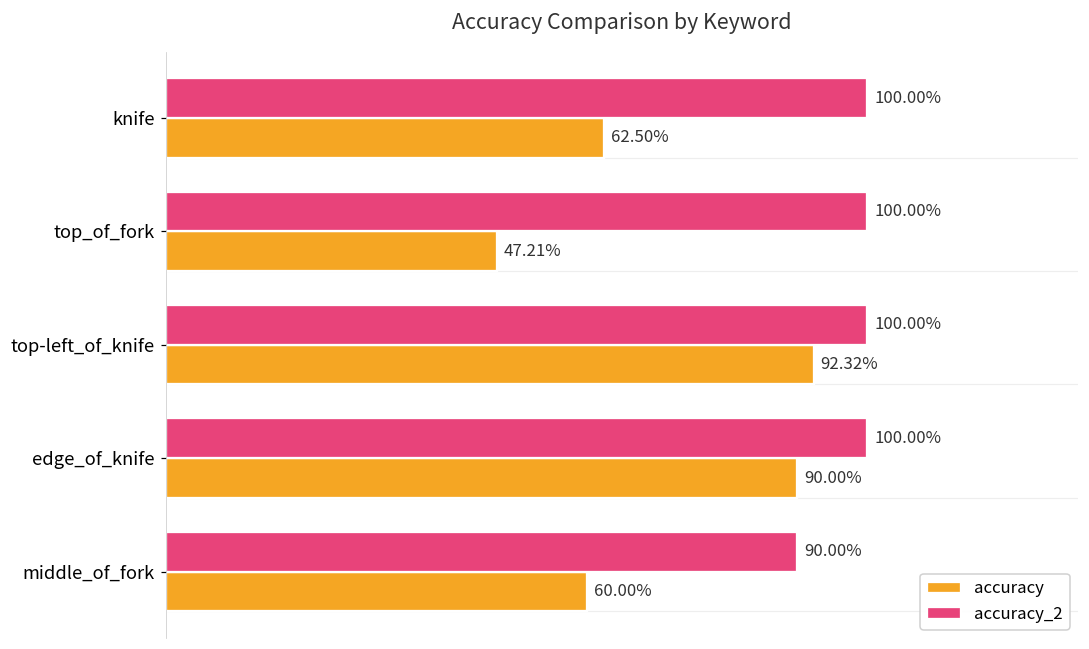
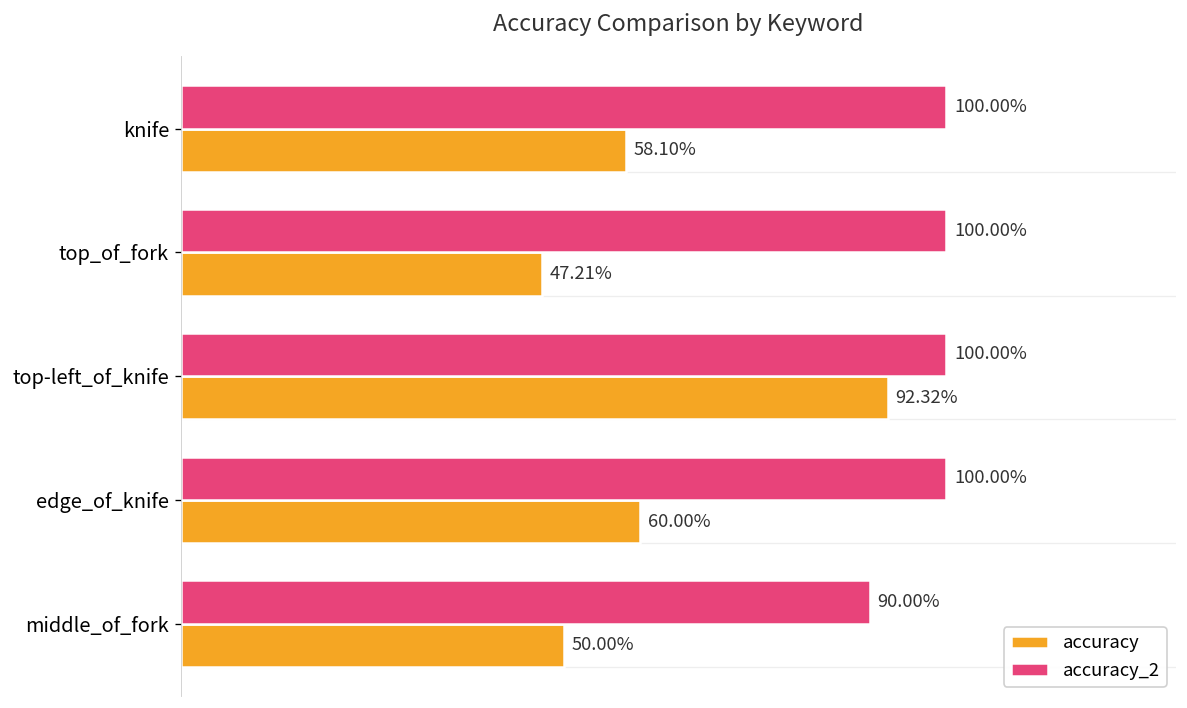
  {
    "accuracy": {
-     "knife": "62.50%",
+     "knife": "58.10%",
      "top_of_fork": "47.21%",
      "top-left_of_knife": "92.32%",
-     "edge_of_knife": "90.00%",
-     "middle_of_fork": "60.00%"
+     "edge_of_knife": "60.00%",
+     "middle_of_fork": "50.00%"
    },
    "accuracy_2": {
      "knife": "100.00%",
      "top_of_fork": "100.00%",
      "top-left_of_knife": "100.00%",
      "edge_of_knife": "100.00%",
      "middle_of_fork": "90.00%"
    }
  }
